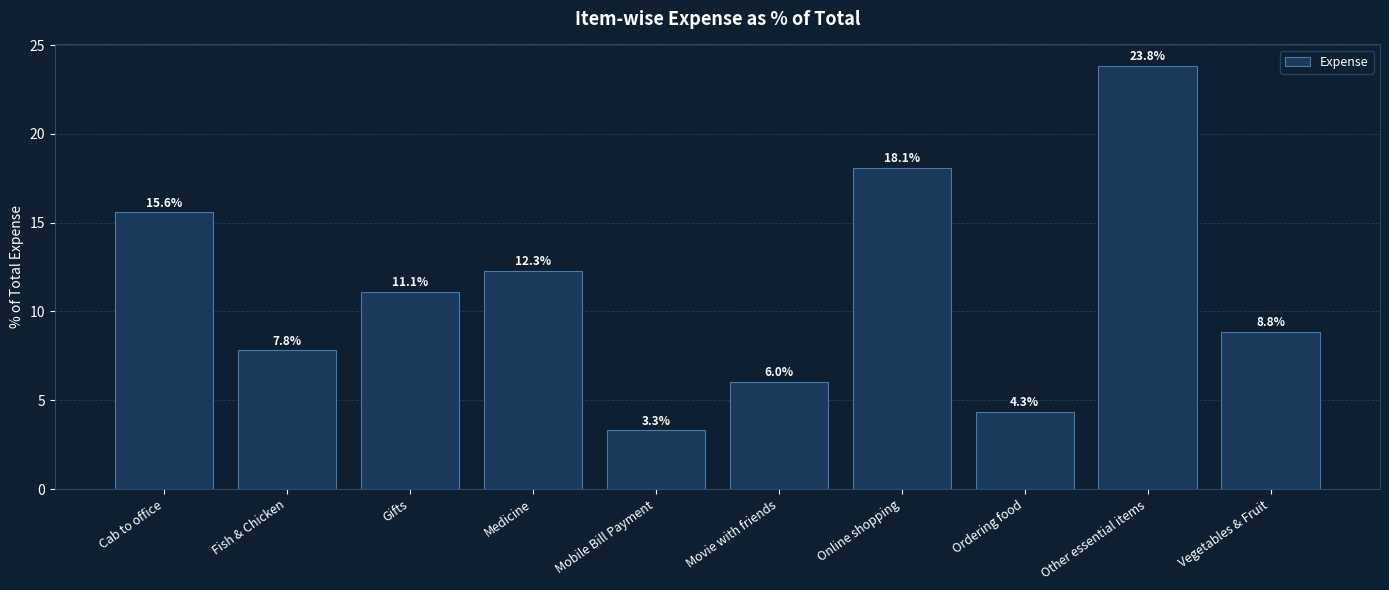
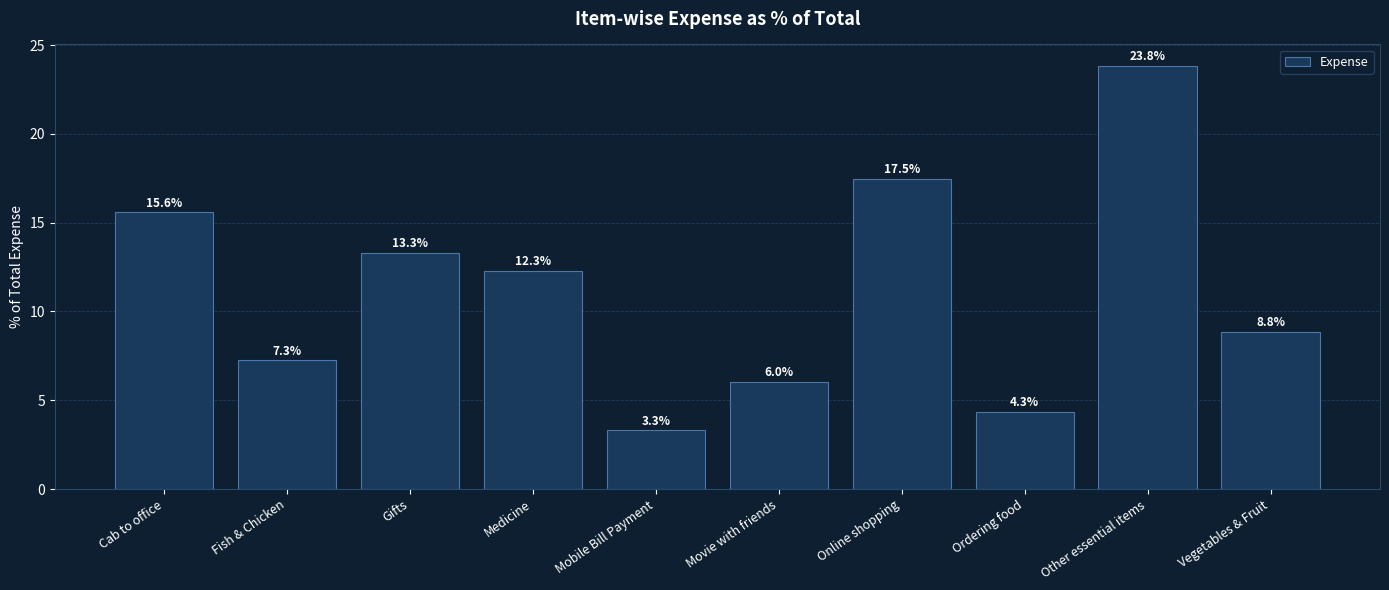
  {
    "Cab to office": "15.6%",
-   "Fish & Chicken": "7.8%",
-   "Gifts": "11.1%",
+   "Fish & Chicken": "7.3%",
+   "Gifts": "13.3%",
    "Medicine": "12.3%",
    "Mobile Bill Payment": "3.3%",
    "Movie with friends": "6.0%",
-   "Online shopping": "18.1%",
+   "Online shopping": "17.5%",
    "Ordering food": "4.3%",
    "Other essential items": "23.8%",
    "Vegetables & Fruit": "8.8%"
  }
